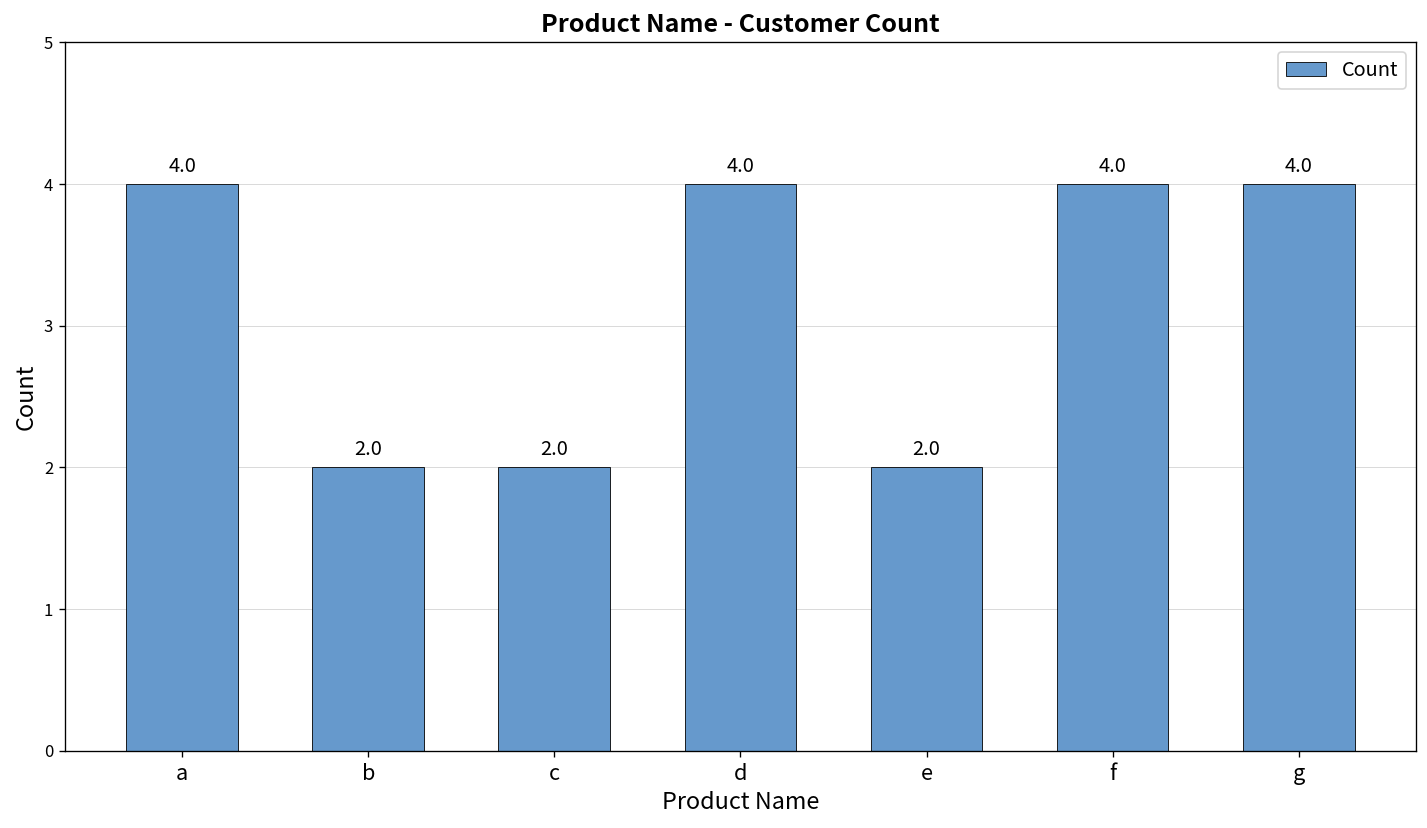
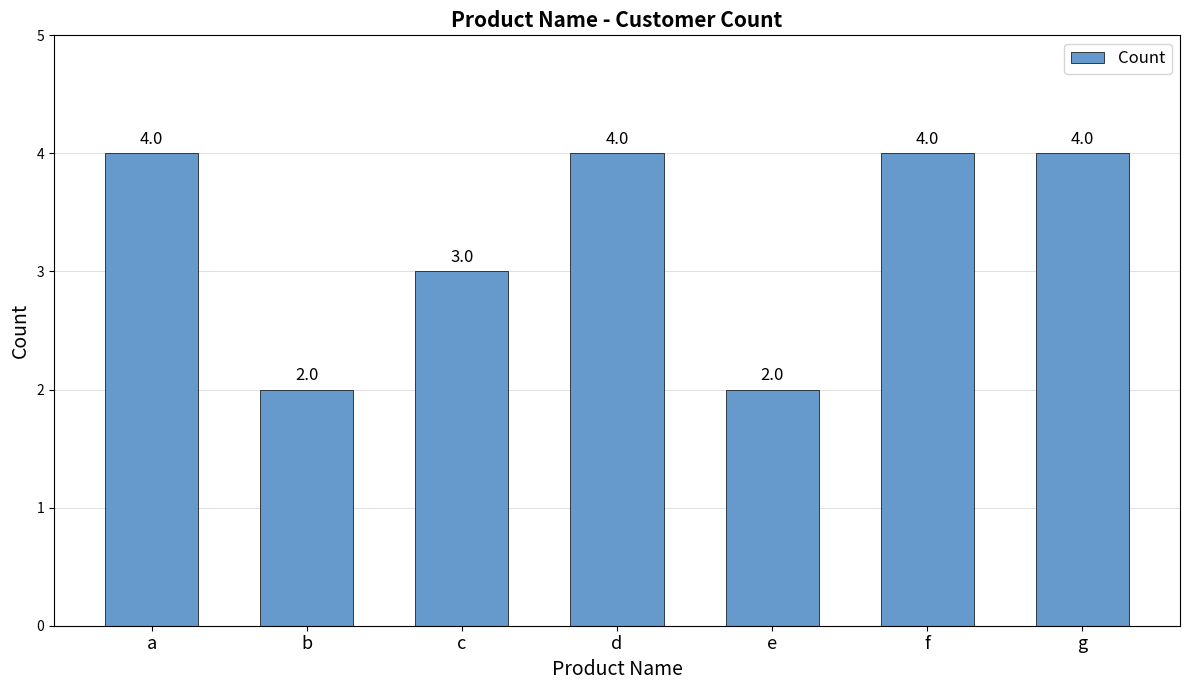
  {
    "a": 4.0,
    "b": 2.0,
-   "c": 2.0,
+   "c": 3.0,
    "d": 4.0,
    "e": 2.0,
    "f": 4.0,
    "g": 4.0
  }
